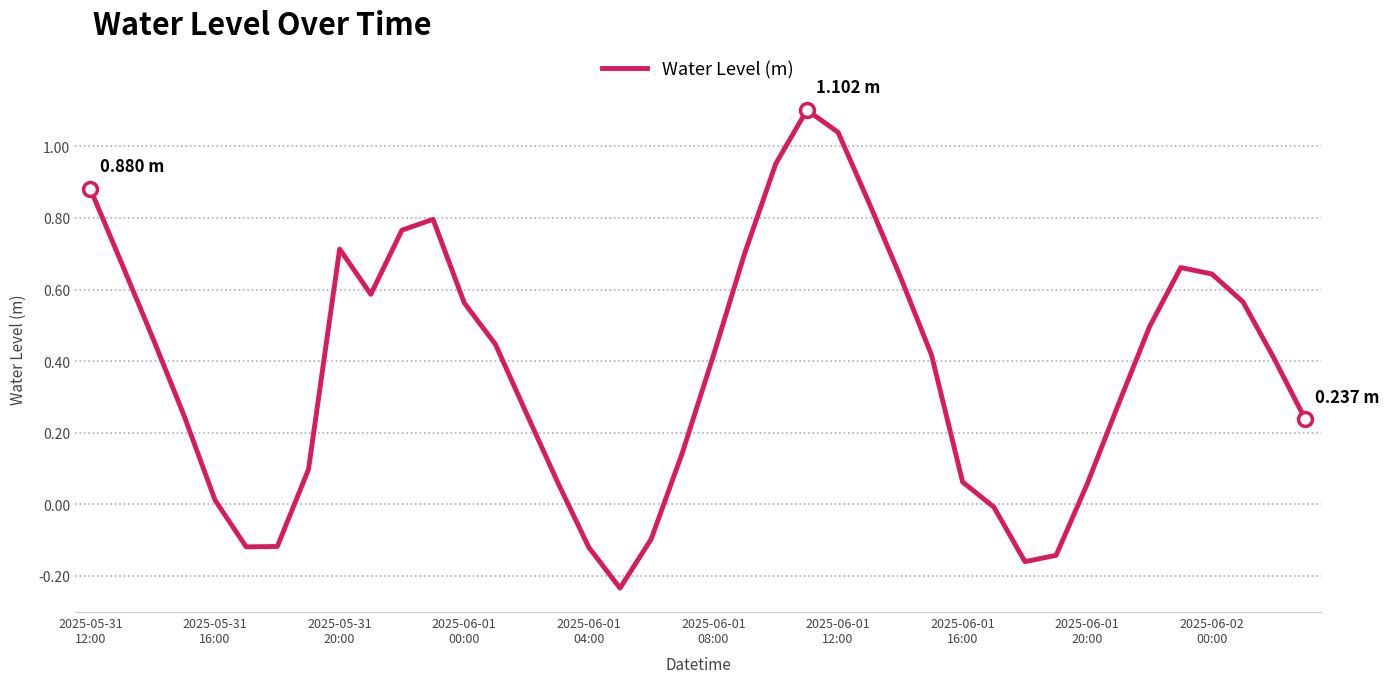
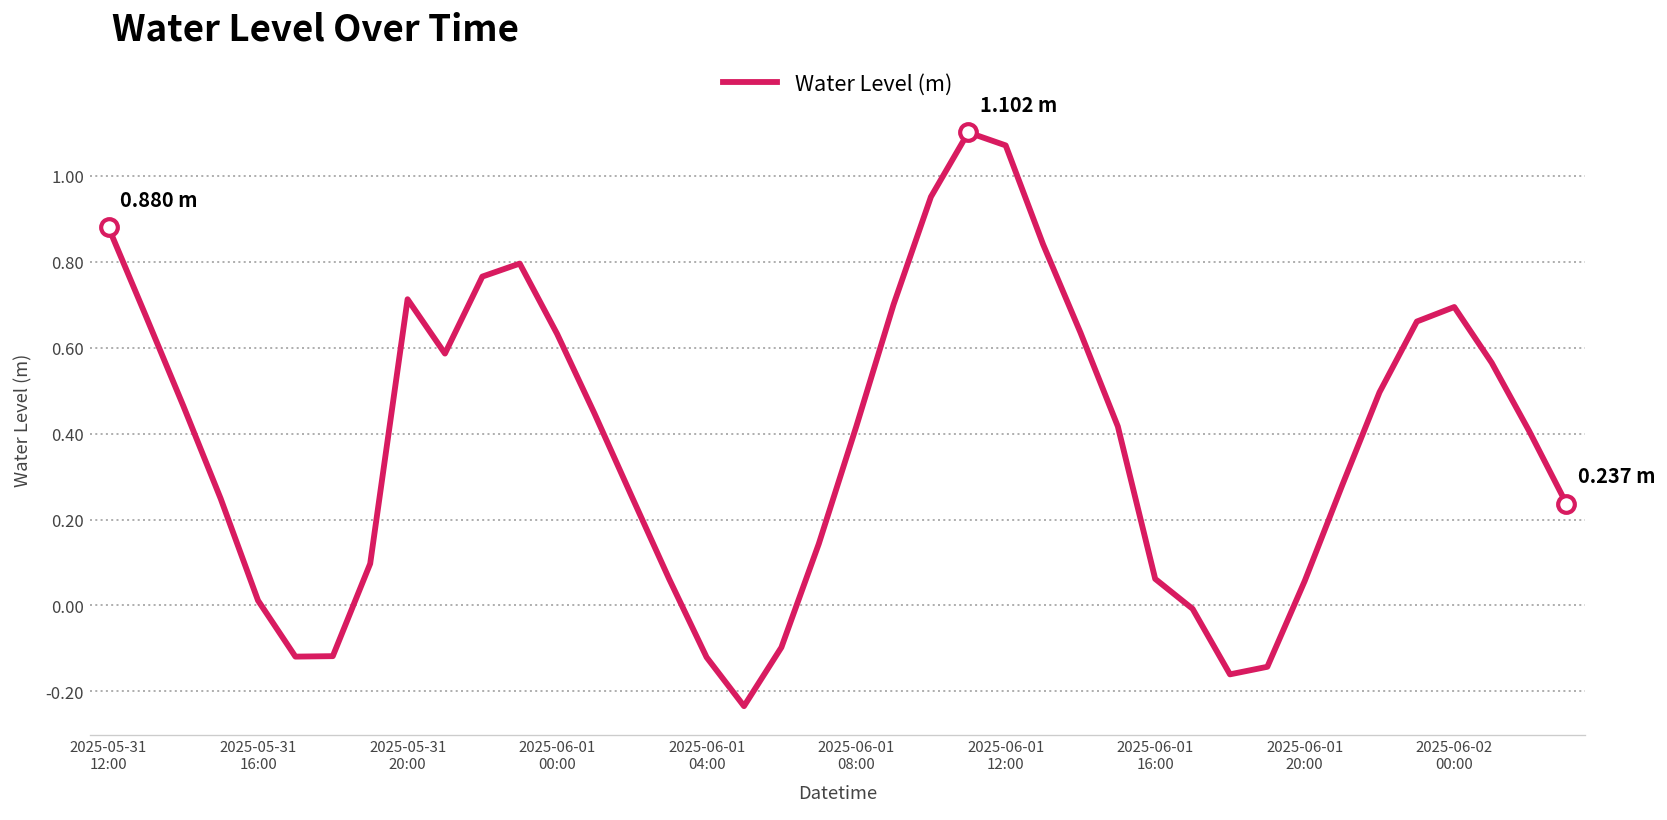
  {
    "Water Level (m)": {
      "2025-05-31 16:00": 0.01,
      "2025-05-31 20:00": 0.71,
-     "2025-06-01 00:00": 0.56,
+     "2025-06-01 00:00": 0.63,
      "2025-06-01 04:00": -0.12,
      "2025-06-01 08:00": 0.42,
-     "2025-06-01 12:00": 1.04,
+     "2025-06-01 12:00": 1.07,
      "2025-06-01 16:00": 0.06,
      "2025-06-01 20:00": 0.06,
-     "2025-06-02 00:00": 0.64
+     "2025-06-02 00:00": 0.70
    }
  }
